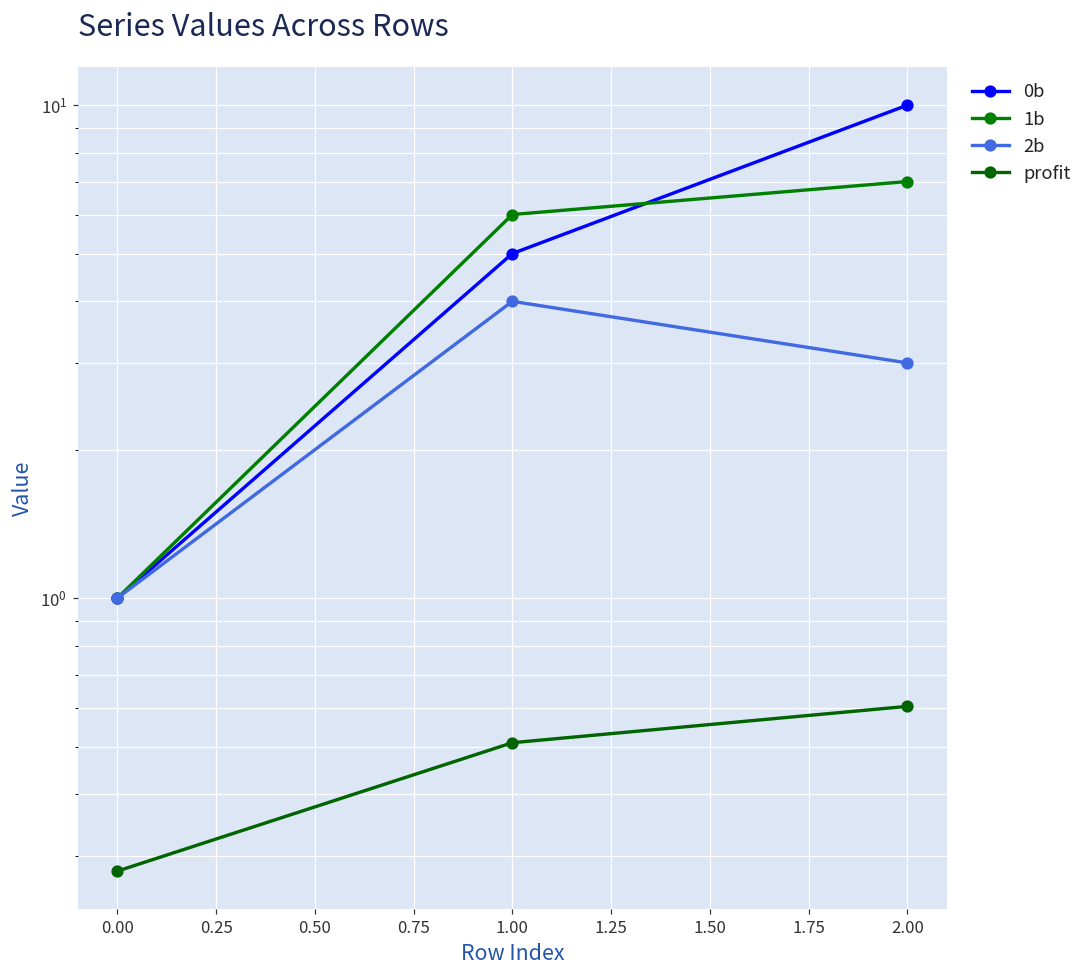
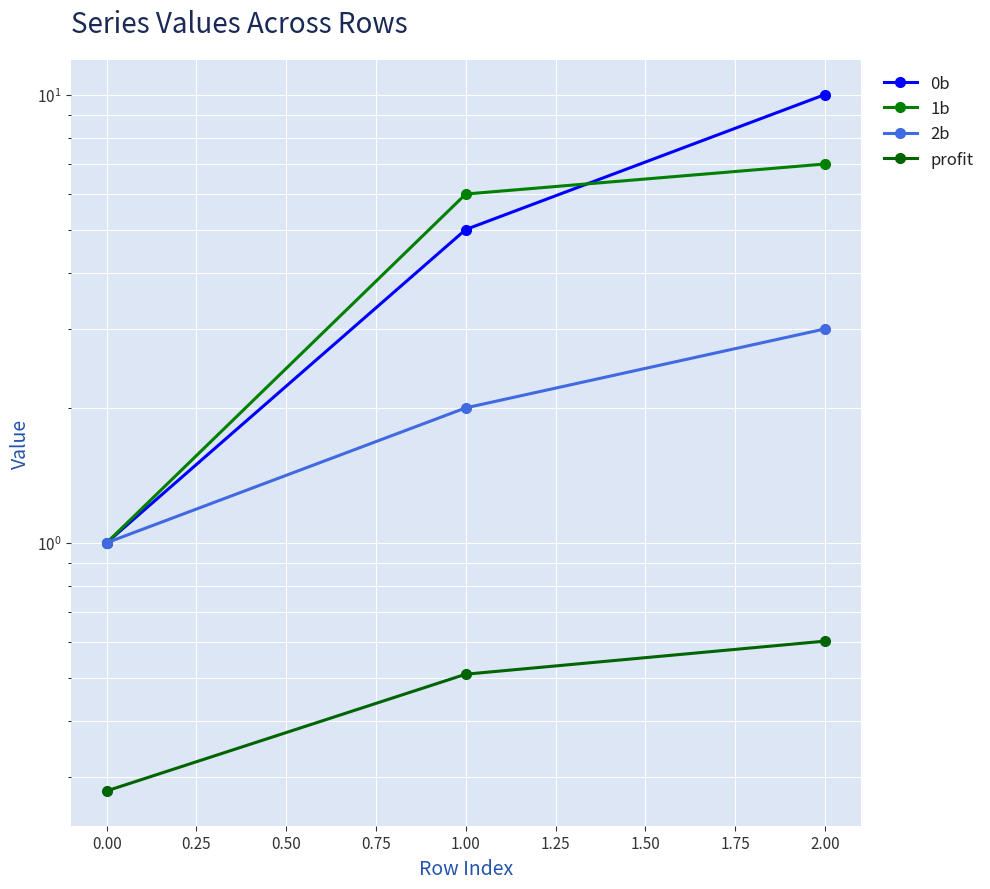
  {
    "0b": {
      "1.00": 5,
      "2.00": 10
    },
    "2b": {
-     "1.00": 4,
+     "1.00": 2,
      "2.00": 3
    }
  }
